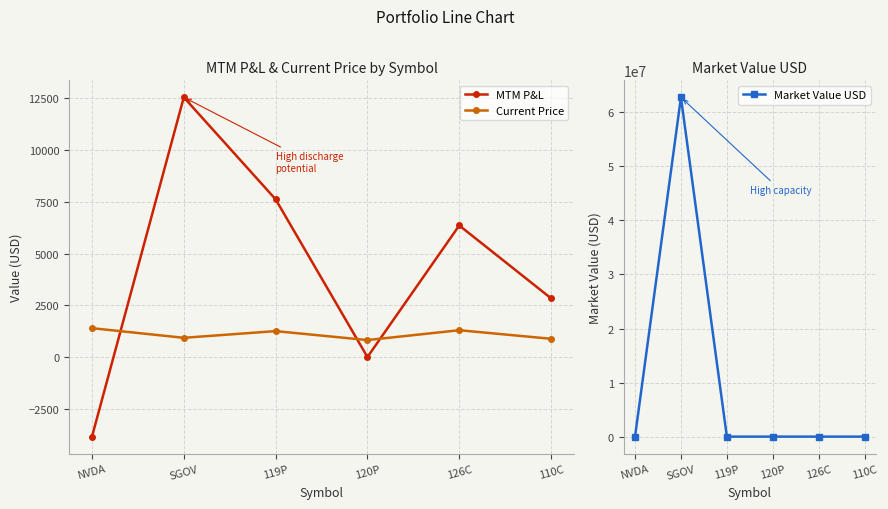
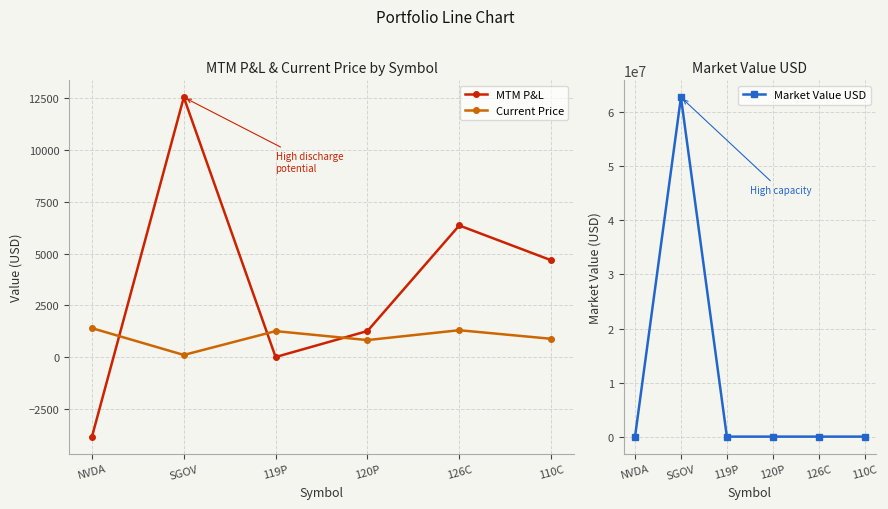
  {
    "MTM P&L & Current Price by Symbol": {
      "MTM P&L": {
        "NVDA": -3800,
        "SGOV": 12500,
-       "119P": 7600,
-       "120P": 0,
+       "119P": 0,
+       "120P": 1300,
        "126C": 6400,
-       "110C": 2800
+       "110C": 4700
      },
      "Current Price": {
        "NVDA": 1400,
-       "SGOV": 900,
+       "SGOV": 100,
        "119P": 1300,
        "120P": 800,
        "126C": 1300,
        "110C": 900
      }
    },
    "Market Value USD": {
      "NVDA": 0,
      "SGOV": 63000000,
      "119P": 0,
      "120P": 0,
      "126C": 0,
      "110C": 0
    }
  }
